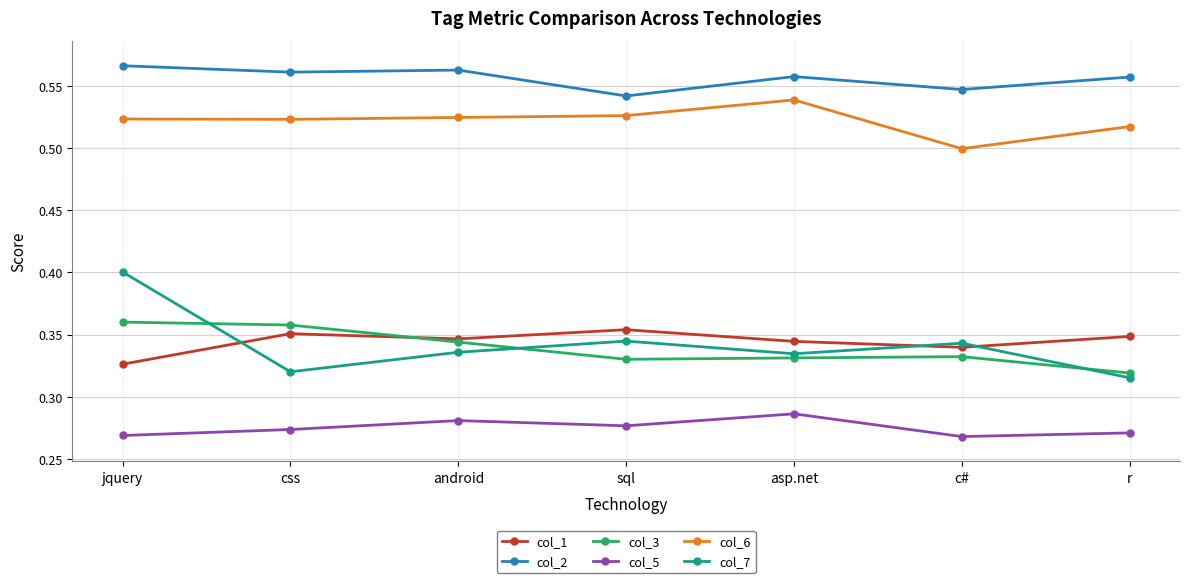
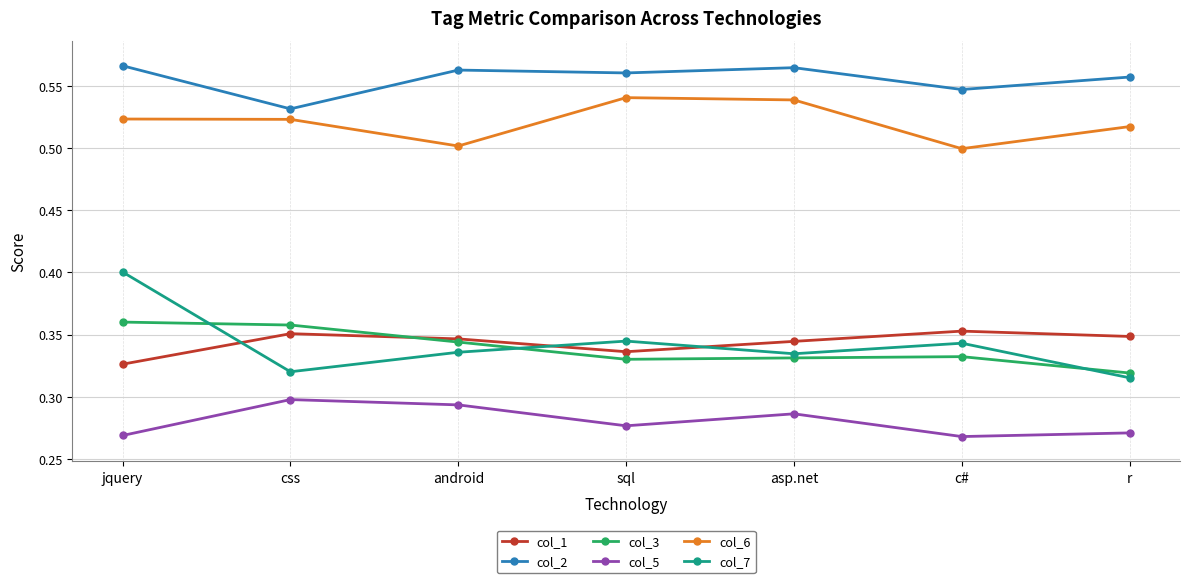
  {
    "col_1": {
      "jquery": 0.326,
      "css": 0.351,
      "android": 0.347,
-     "sql": 0.354,
+     "sql": 0.336,
      "asp.net": 0.345,
-     "c#": 0.340,
+     "c#": 0.353,
      "r": 0.348
    },
    "col_2": {
      "jquery": 0.566,
-     "css": 0.561,
+     "css": 0.532,
      "android": 0.563,
-     "sql": 0.542,
-     "asp.net": 0.558,
+     "sql": 0.561,
+     "asp.net": 0.565,
      "c#": 0.547,
      "r": 0.557
    },
    "col_5": {
      "jquery": 0.269,
-     "css": 0.274,
-     "android": 0.281,
+     "css": 0.298,
+     "android": 0.293,
      "sql": 0.277,
      "asp.net": 0.286,
      "c#": 0.268,
      "r": 0.271
    },
    "col_6": {
      "jquery": 0.523,
      "css": 0.523,
-     "android": 0.525,
-     "sql": 0.526,
+     "android": 0.502,
+     "sql": 0.541,
      "asp.net": 0.539,
      "c#": 0.500,
      "r": 0.517
    }
  }
